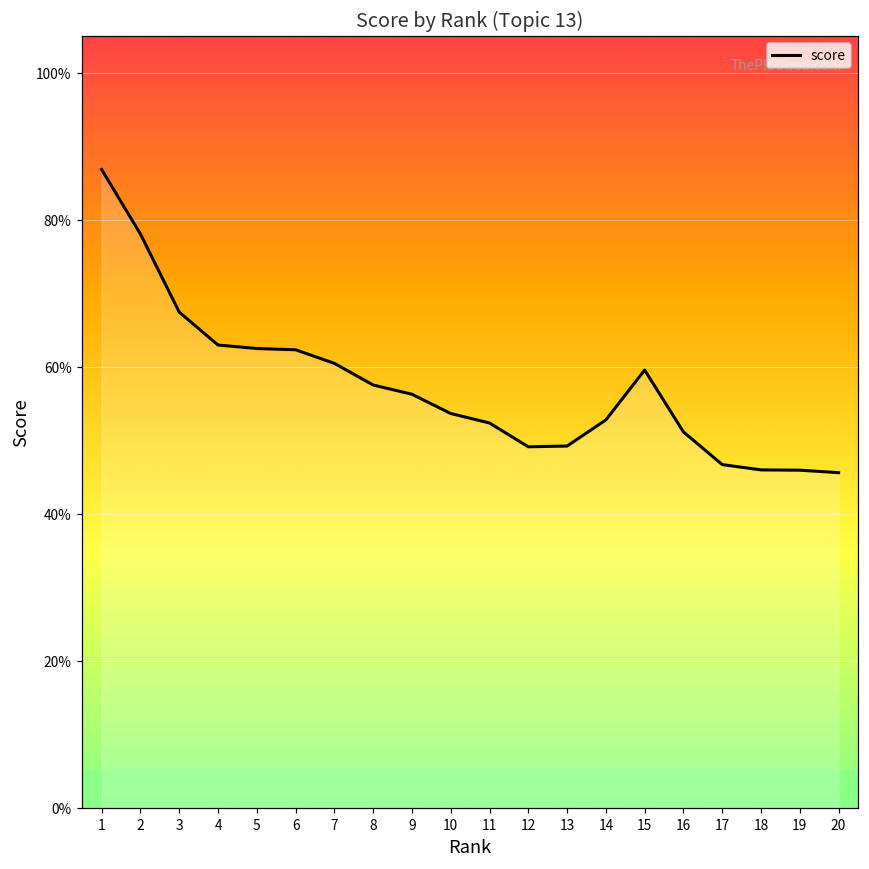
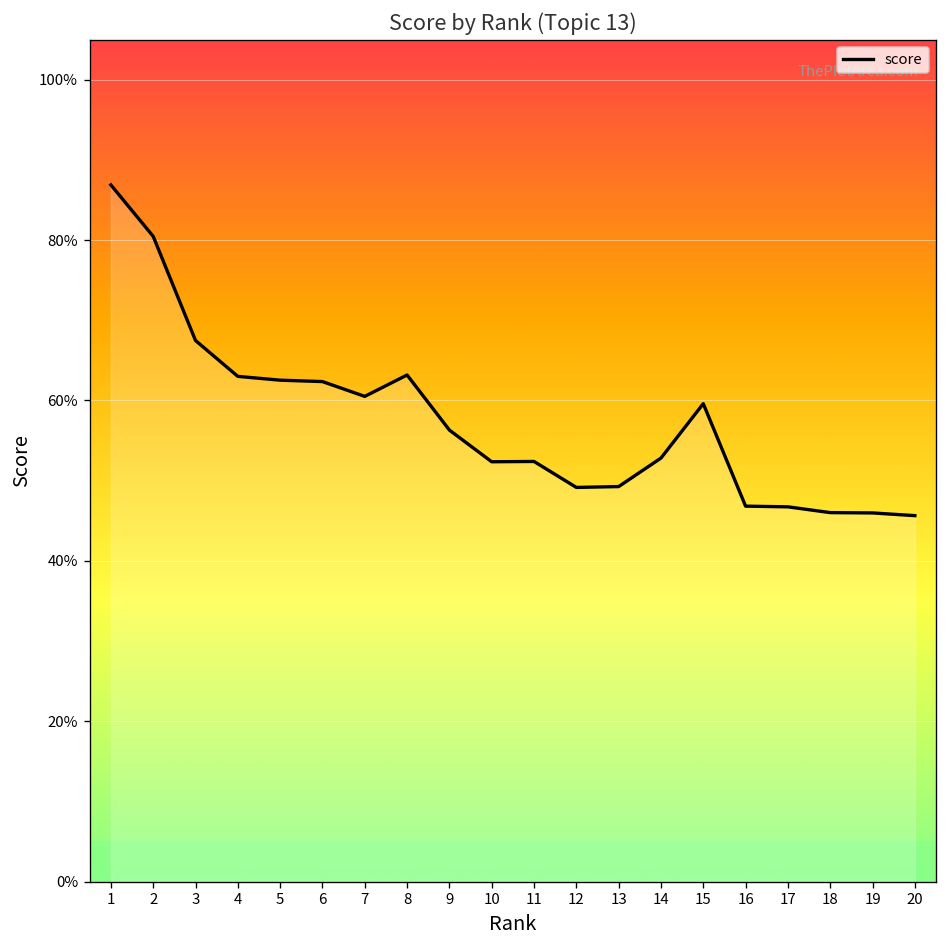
  {
    "1": "87%",
-   "2": "78%",
+   "2": "80%",
    "3": "67%",
    "4": "63%",
    "5": "63%",
    "6": "62%",
    "7": "61%",
-   "8": "58%",
+   "8": "63%",
    "9": "56%",
-   "10": "54%",
+   "10": "52%",
    "11": "52%",
    "12": "49%",
    "13": "49%",
    "14": "53%",
    "15": "60%",
-   "16": "51%",
+   "16": "47%",
    "17": "47%",
    "18": "46%",
    "19": "46%",
    "20": "46%"
  }
